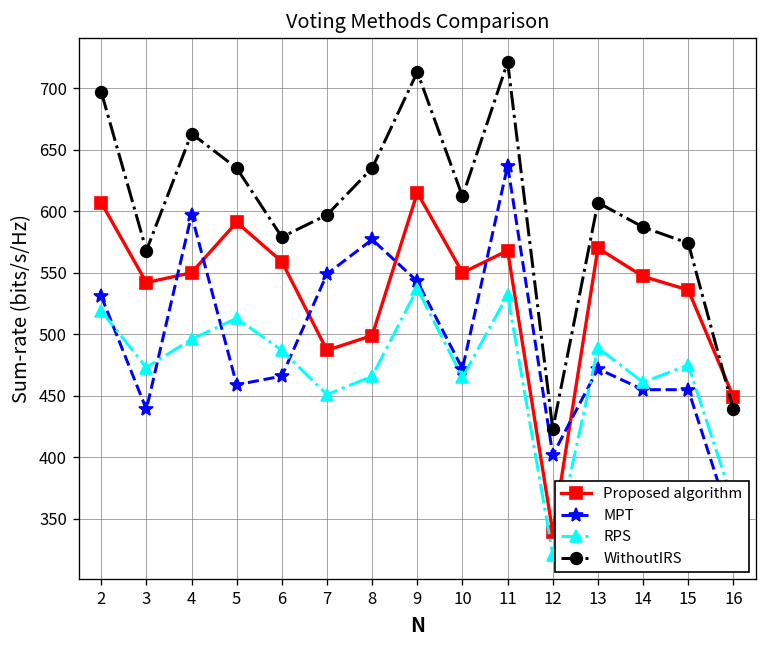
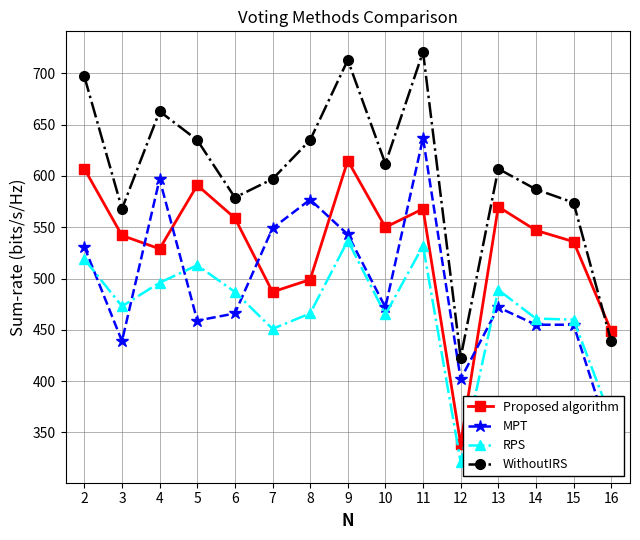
  {
    "Proposed algorithm": {
      "2": 607,
      "3": 542,
-     "4": 550,
+     "4": 529,
      "5": 591,
      "6": 559,
      "7": 487,
      "8": 499,
      "9": 615,
      "10": 550,
      "11": 568,
      "12": 339,
      "13": 570,
      "14": 547,
      "15": 536,
      "16": 449
    },
    "MPT": {
      "2": 531,
      "3": 439,
      "4": 597,
      "5": 459,
      "6": 466,
      "7": 549,
      "8": 577,
      "9": 543,
      "10": 472,
      "11": 637,
      "12": 402,
      "13": 472,
      "14": 455,
      "15": 455
    },
    "RPS": {
      "2": 519,
      "3": 473,
      "4": 496,
      "5": 513,
      "6": 487,
      "7": 451,
      "8": 466,
      "9": 537,
      "10": 465,
      "11": 532,
      "12": 321,
      "13": 489,
      "14": 461,
-     "15": 475
+     "15": 460
    },
    "WithoutIRS": {
      "2": 697,
      "3": 568,
      "4": 663,
      "5": 635,
      "6": 579,
      "7": 597,
      "8": 635,
      "9": 713,
      "10": 612,
      "11": 721,
      "12": 423,
      "13": 607,
      "14": 587,
      "15": 574,
      "16": 439
    }
  }
